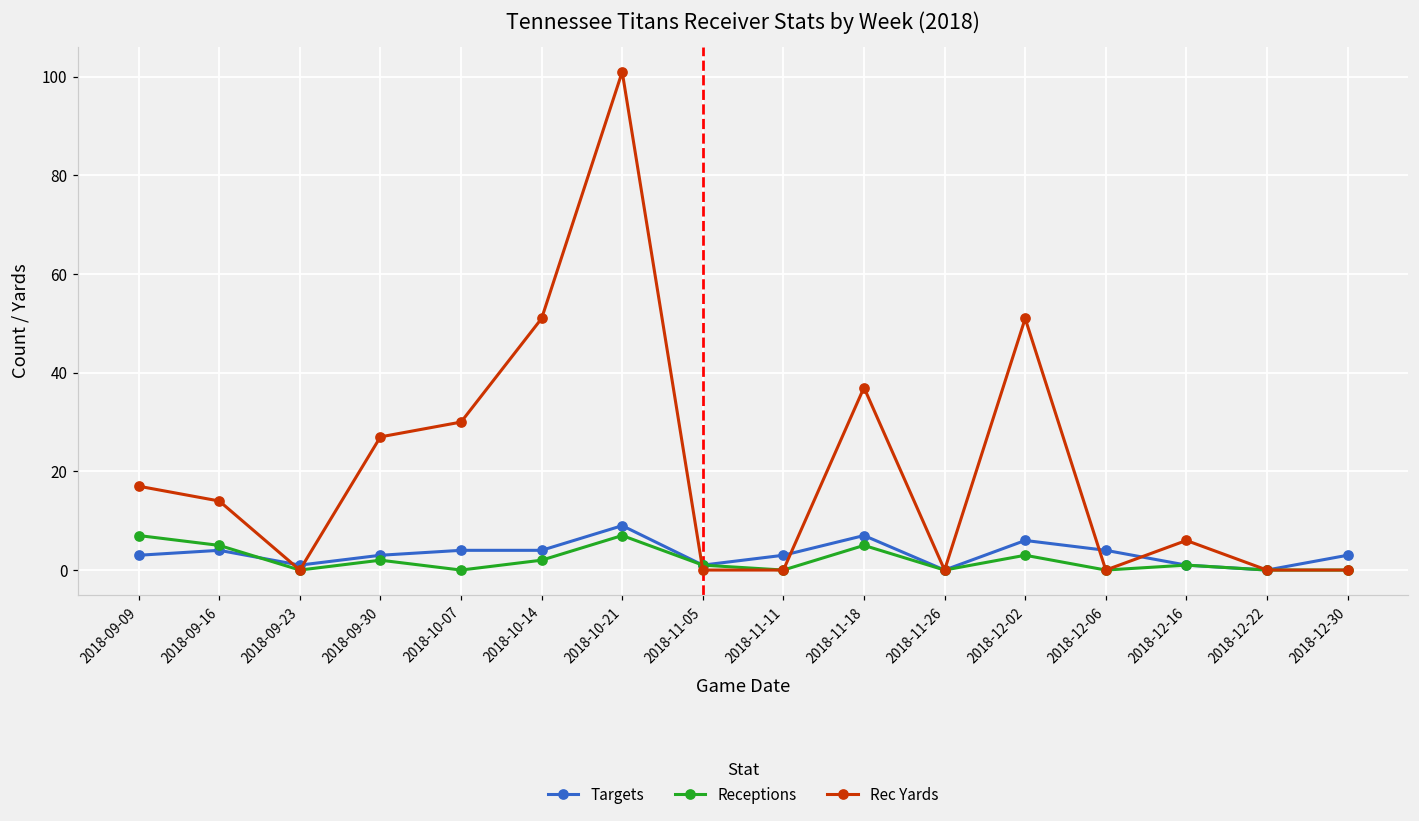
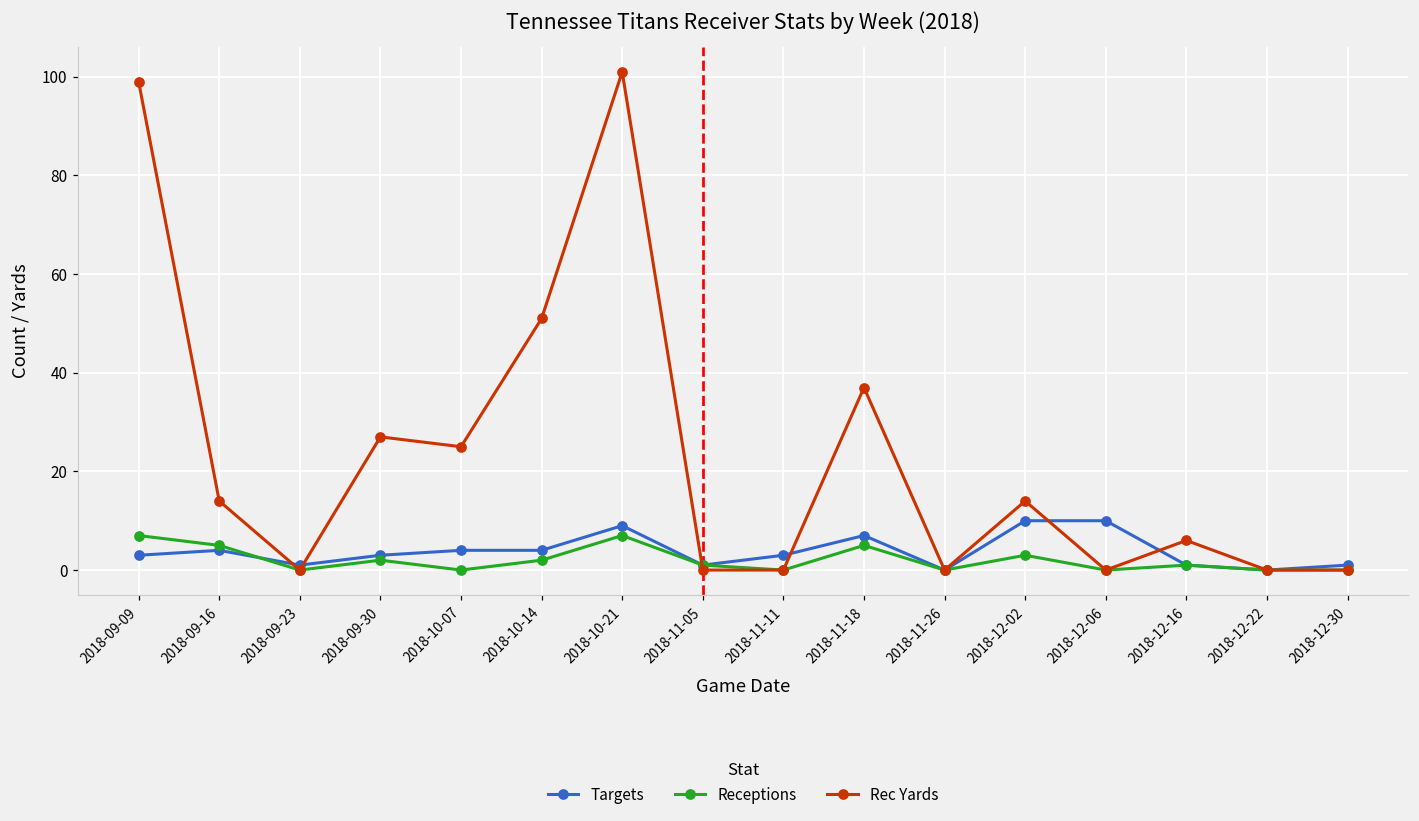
  {
    "Targets": {
      "2018-09-09": 3,
      "2018-09-16": 4,
      "2018-09-23": 1,
      "2018-09-30": 3,
      "2018-10-07": 4,
      "2018-10-14": 4,
      "2018-10-21": 9,
      "2018-11-11": 3,
      "2018-11-18": 7,
-     "2018-12-02": 6,
-     "2018-12-06": 4,
-     "2018-12-30": 3
+     "2018-12-02": 10,
+     "2018-12-06": 10,
+     "2018-12-30": 1
    },
    "Receptions": {
      "2018-09-09": 7,
      "2018-09-16": 5,
      "2018-09-30": 2,
      "2018-10-07": 0,
      "2018-10-14": 2,
      "2018-10-21": 7,
      "2018-11-18": 5,
      "2018-12-02": 3
    },
    "Rec Yards": {
-     "2018-09-09": 17,
+     "2018-09-09": 99,
      "2018-09-16": 14,
      "2018-09-30": 27,
-     "2018-10-07": 30,
+     "2018-10-07": 25,
      "2018-10-14": 51,
      "2018-10-21": 101,
      "2018-11-05": 0,
      "2018-11-18": 37,
-     "2018-12-02": 51,
+     "2018-12-02": 14,
      "2018-12-16": 6
    }
  }
